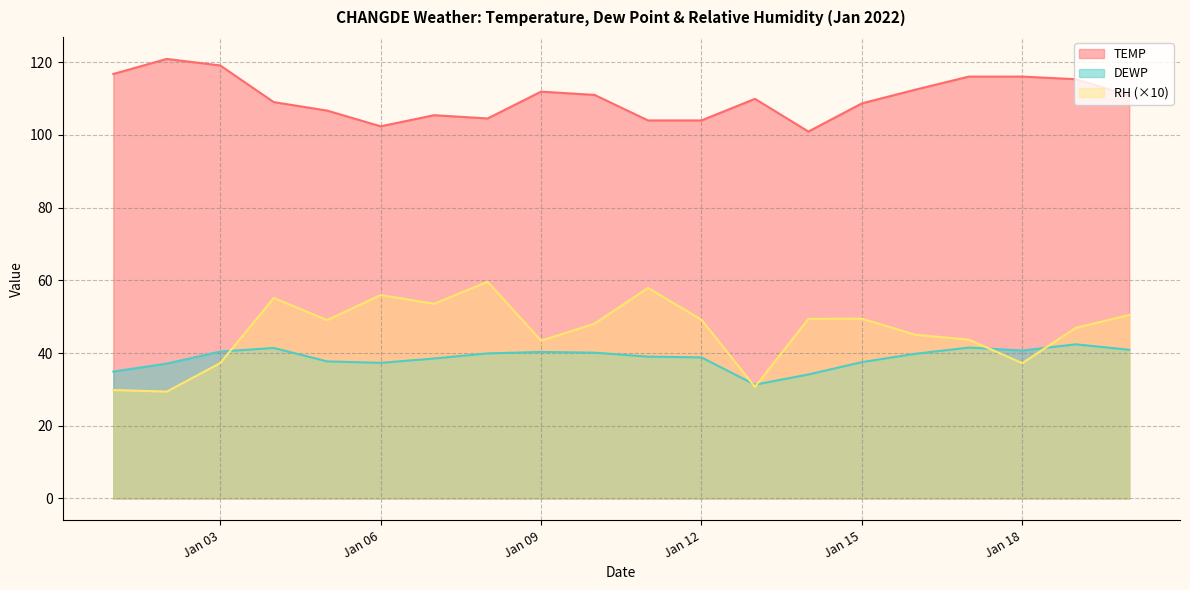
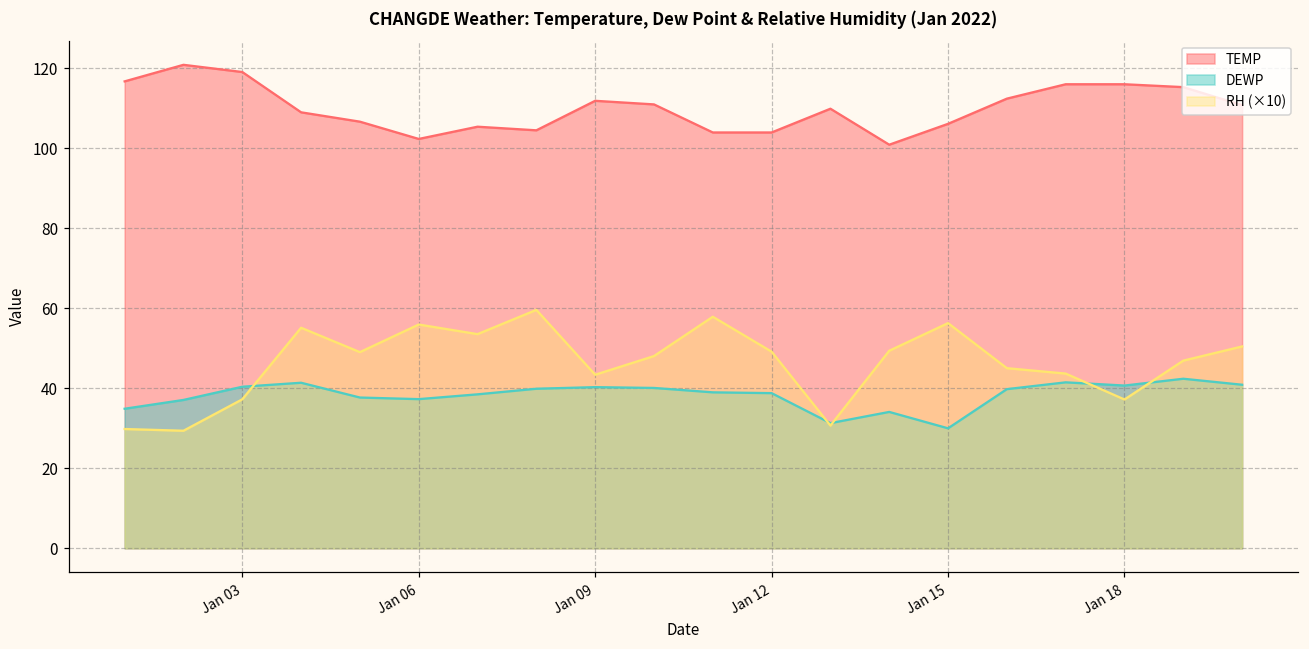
  {
    "TEMP": {
      "Jan 03": 119,
      "Jan 06": 102,
      "Jan 09": 112,
      "Jan 12": 104,
-     "Jan 15": 109,
+     "Jan 15": 106,
      "Jan 18": 116
    },
    "DEWP": {
      "Jan 03": 40,
      "Jan 06": 37,
      "Jan 09": 40,
      "Jan 12": 39,
-     "Jan 15": 38,
+     "Jan 15": 30,
      "Jan 18": 41
    },
    "RH (×10)": {
      "Jan 03": 37,
      "Jan 06": 56,
      "Jan 09": 43,
      "Jan 12": 49,
-     "Jan 15": 49,
+     "Jan 15": 56,
      "Jan 18": 37
    }
  }
